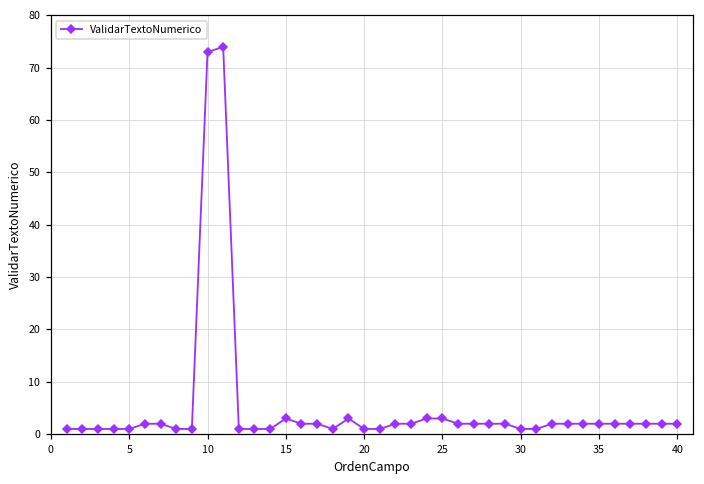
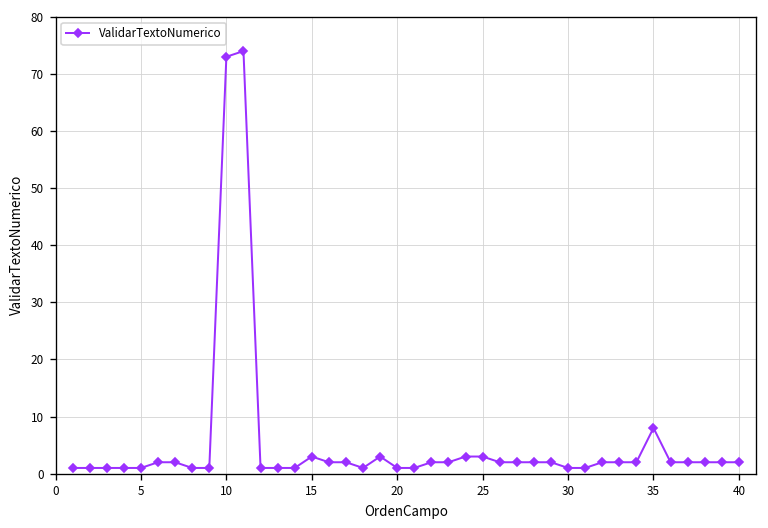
  {
    "5": 1,
    "10": 73,
    "15": 3,
    "20": 1,
    "25": 3,
    "30": 1,
-   "35": 2,
+   "35": 8,
    "40": 2
  }
